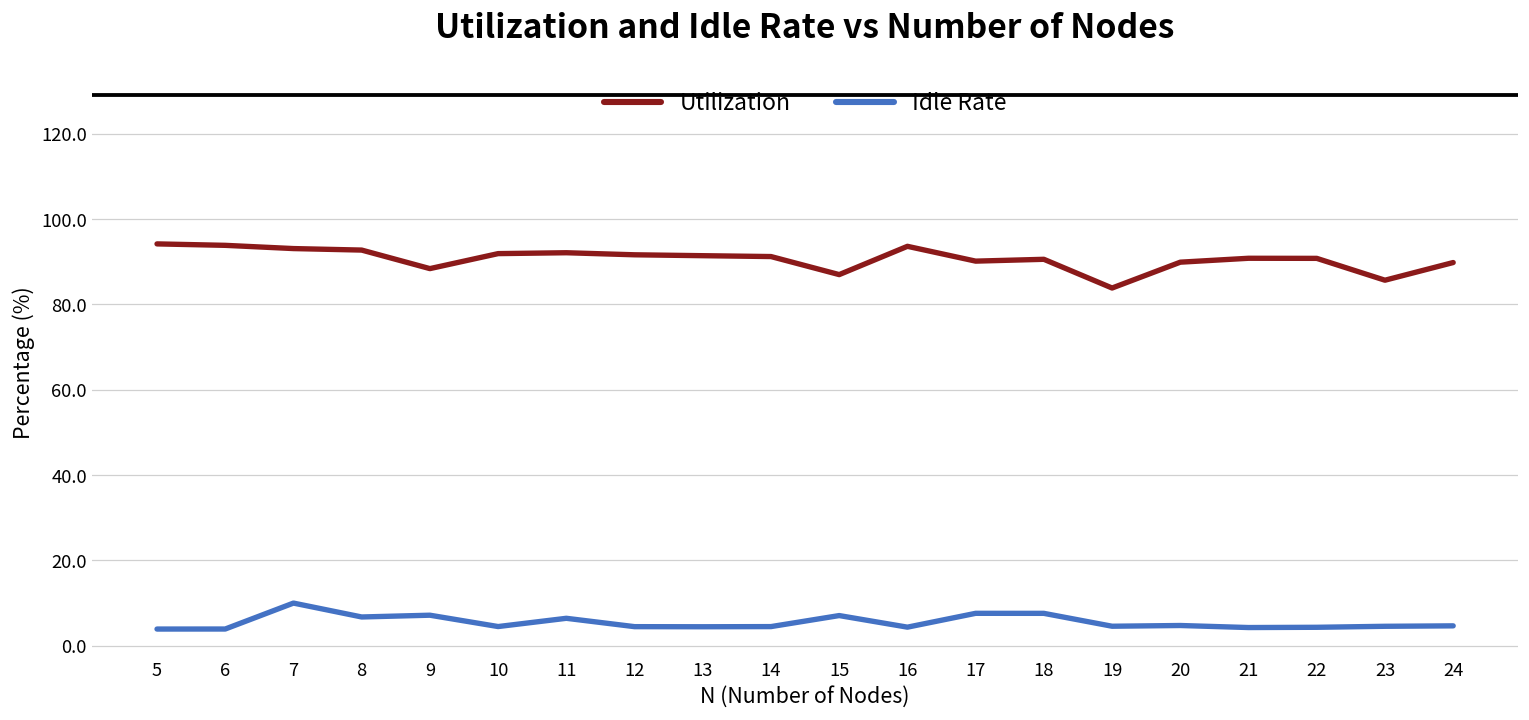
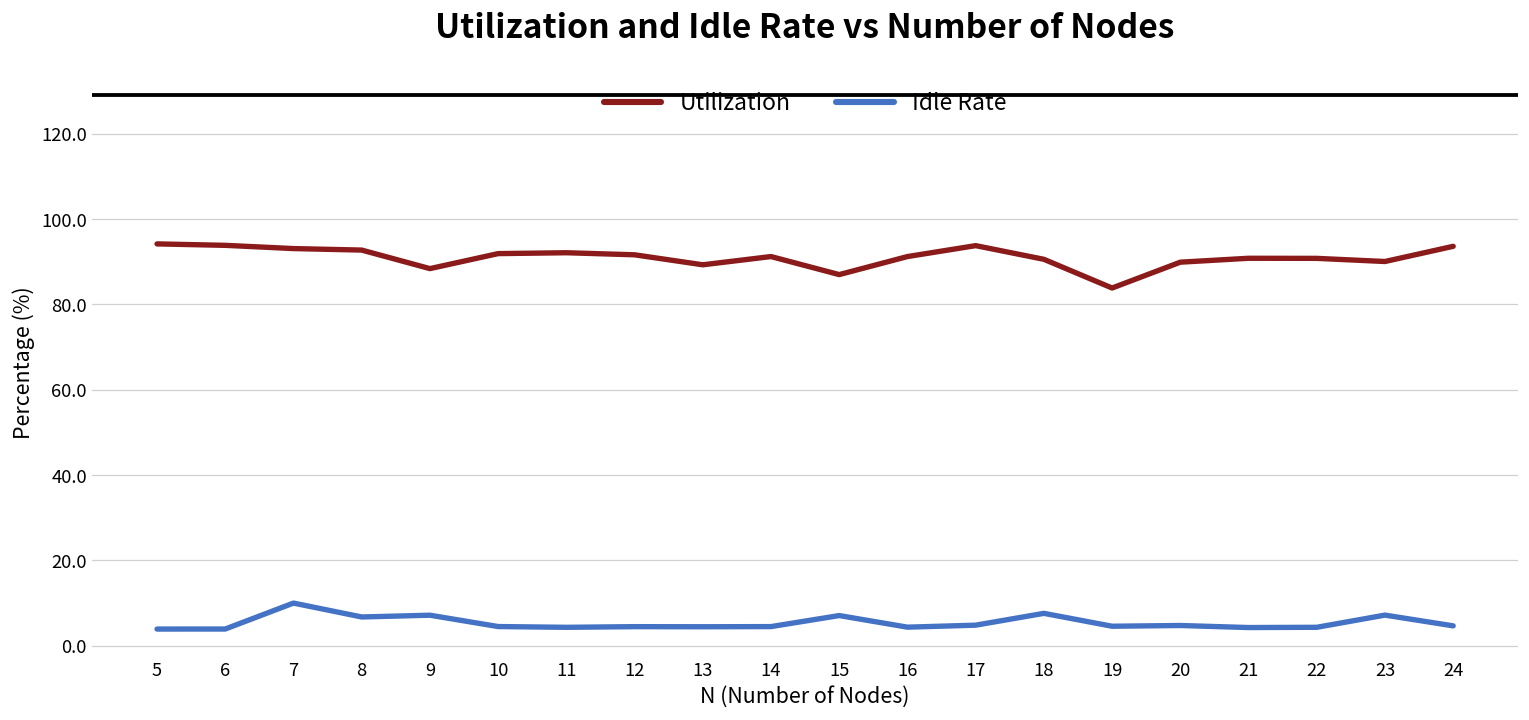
  {
    "Utilization": {
      "5": 94,
      "6": 94,
      "7": 93,
      "8": 93,
      "9": 88,
      "10": 92,
      "11": 92,
      "12": 92,
-     "13": 91,
+     "13": 89,
      "14": 91,
      "15": 87,
-     "16": 94,
-     "17": 90,
+     "16": 91,
+     "17": 94,
      "18": 91,
      "19": 84,
      "20": 90,
      "21": 91,
      "22": 91,
-     "23": 86,
-     "24": 90
+     "23": 90,
+     "24": 94
    },
    "Idle Rate": {
      "5": 4,
      "6": 4,
      "7": 10,
      "8": 7,
      "9": 7,
      "10": 5,
-     "11": 6,
+     "11": 4,
      "12": 4,
      "13": 4,
      "14": 4,
      "15": 7,
      "16": 4,
-     "17": 8,
+     "17": 5,
      "18": 8,
      "19": 5,
      "20": 5,
      "21": 4,
      "22": 4,
-     "23": 5,
+     "23": 7,
      "24": 5
    }
  }
